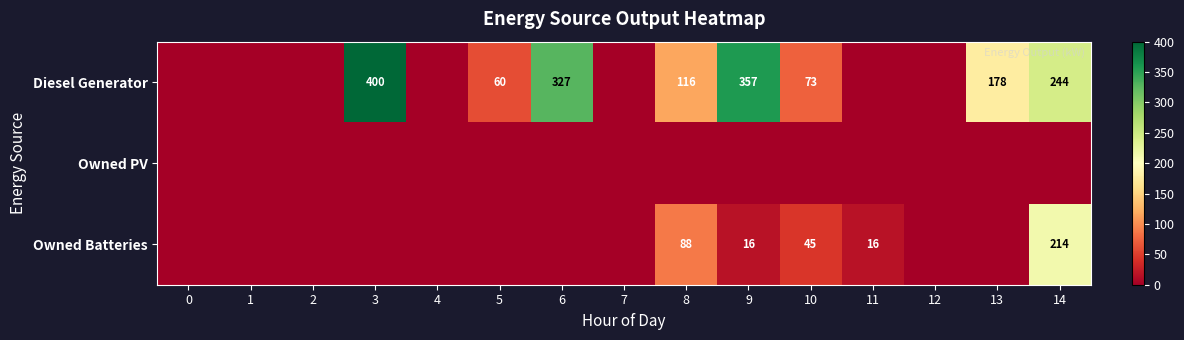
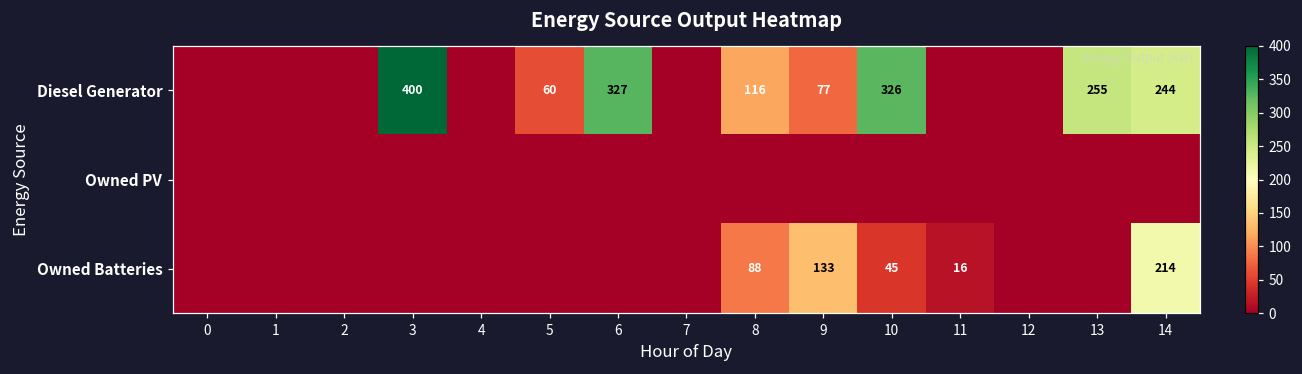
  {
    "Diesel Generator": {
      "3": 400,
      "5": 60,
      "6": 327,
      "8": 116,
-     "9": 357,
-     "10": 73,
-     "13": 178
+     "9": 77,
+     "10": 326,
+     "13": 255
    },
    "Owned Batteries": {
      "8": 88,
-     "9": 16,
+     "9": 133,
      "10": 45,
      "11": 16,
      "14": 214
    }
  }
